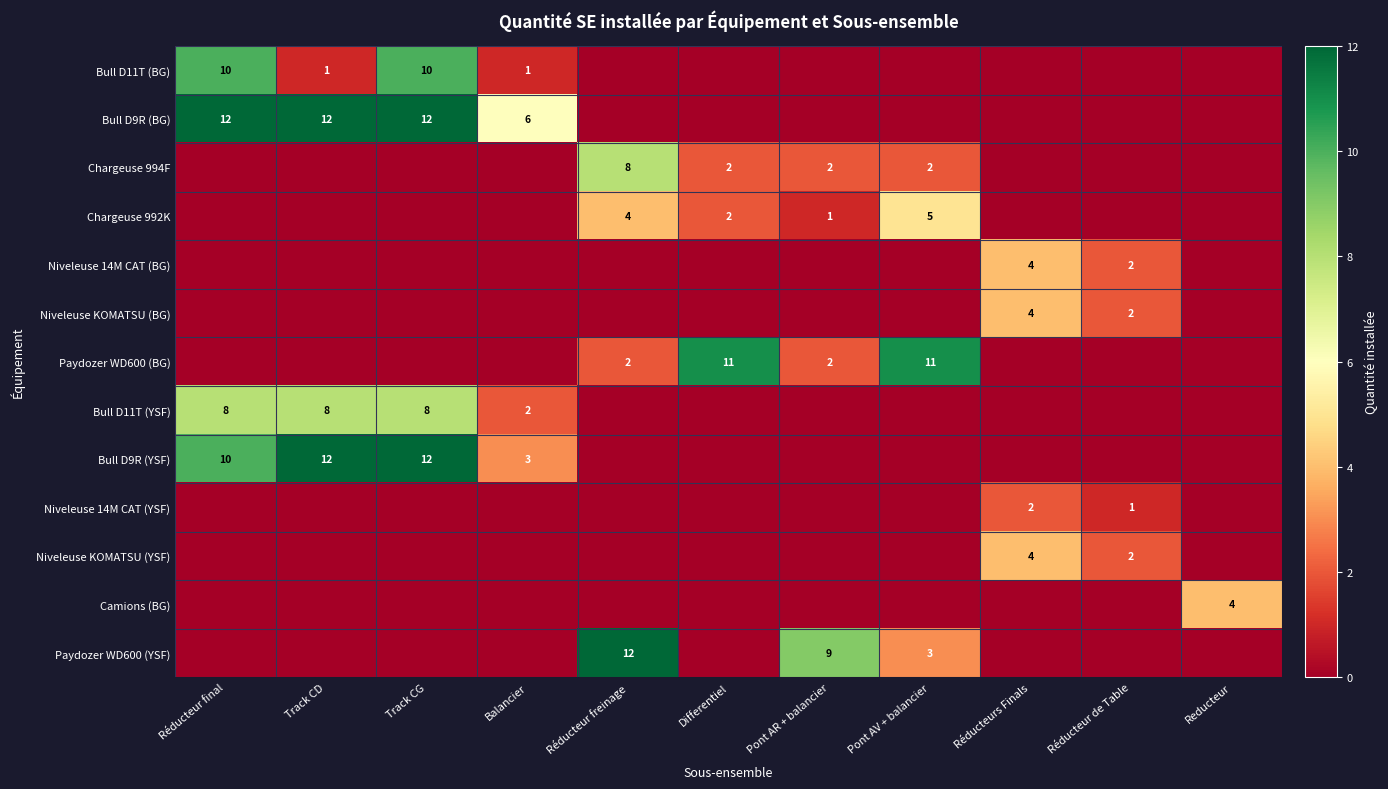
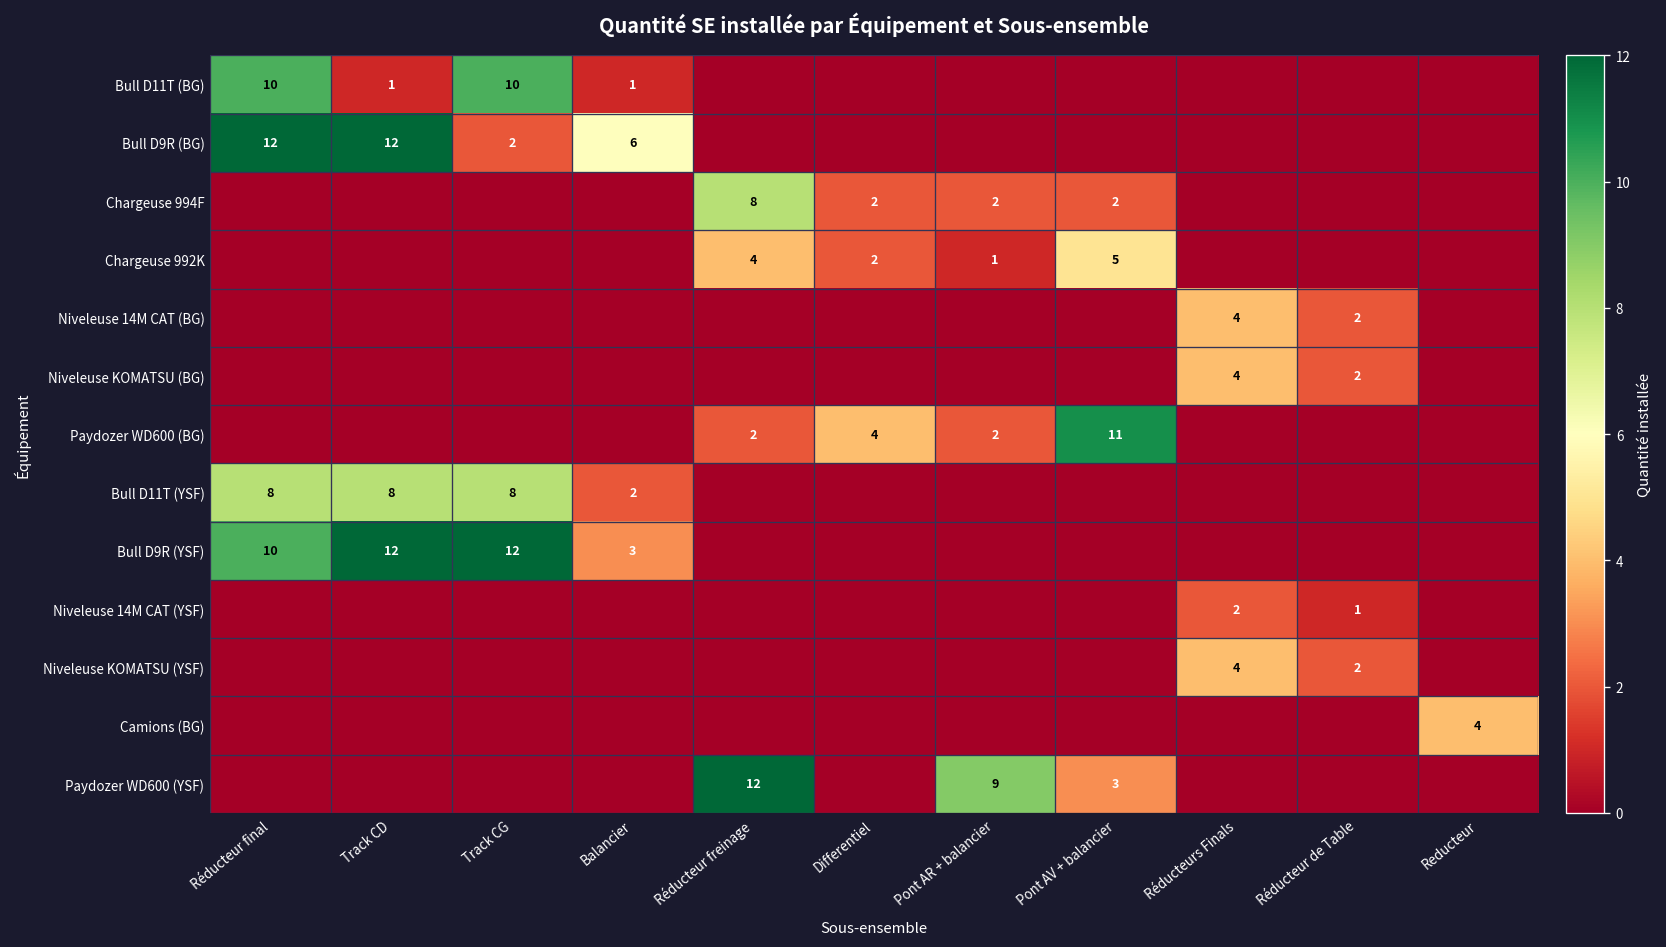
  {
    "Bull D11T (BG)": {
      "Réducteur final": 10,
      "Track CD": 1,
      "Track CG": 10,
      "Balancier": 1
    },
    "Bull D9R (BG)": {
      "Réducteur final": 12,
      "Track CD": 12,
-     "Track CG": 12,
+     "Track CG": 2,
      "Balancier": 6
    },
    "Chargeuse 994F": {
      "Réducteur freinage": 8,
      "Differentiel": 2,
      "Pont AR + balancier": 2,
      "Pont AV + balancier": 2
    },
    "Chargeuse 992K": {
      "Réducteur freinage": 4,
      "Differentiel": 2,
      "Pont AR + balancier": 1,
      "Pont AV + balancier": 5
    },
    "Niveleuse 14M CAT (BG)": {
      "Réducteurs Finals": 4,
      "Réducteur de Table": 2
    },
    "Niveleuse KOMATSU (BG)": {
      "Réducteurs Finals": 4,
      "Réducteur de Table": 2
    },
    "Paydozer WD600 (BG)": {
      "Réducteur freinage": 2,
-     "Differentiel": 11,
+     "Differentiel": 4,
      "Pont AR + balancier": 2,
      "Pont AV + balancier": 11
    },
    "Bull D11T (YSF)": {
      "Réducteur final": 8,
      "Track CD": 8,
      "Track CG": 8,
      "Balancier": 2
    },
    "Bull D9R (YSF)": {
      "Réducteur final": 10,
      "Track CD": 12,
      "Track CG": 12,
      "Balancier": 3
    },
    "Niveleuse 14M CAT (YSF)": {
      "Réducteurs Finals": 2,
      "Réducteur de Table": 1
    },
    "Niveleuse KOMATSU (YSF)": {
      "Réducteurs Finals": 4,
      "Réducteur de Table": 2
    },
    "Camions (BG)": {
      "Reducteur": 4
    },
    "Paydozer WD600 (YSF)": {
      "Réducteur freinage": 12,
      "Pont AR + balancier": 9,
      "Pont AV + balancier": 3
    }
  }
